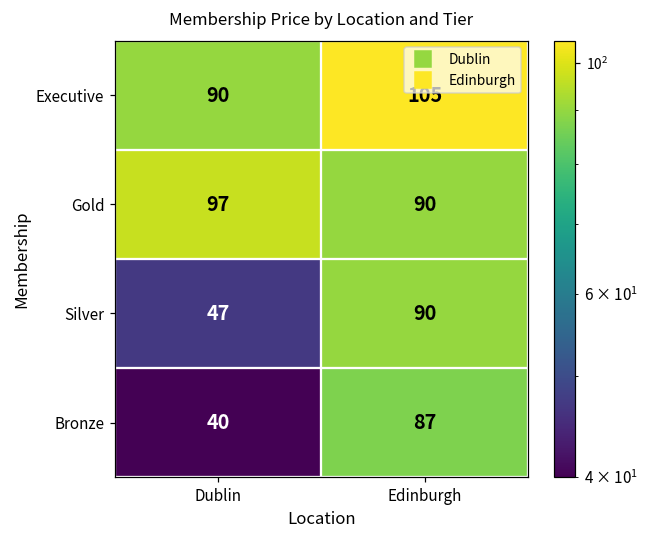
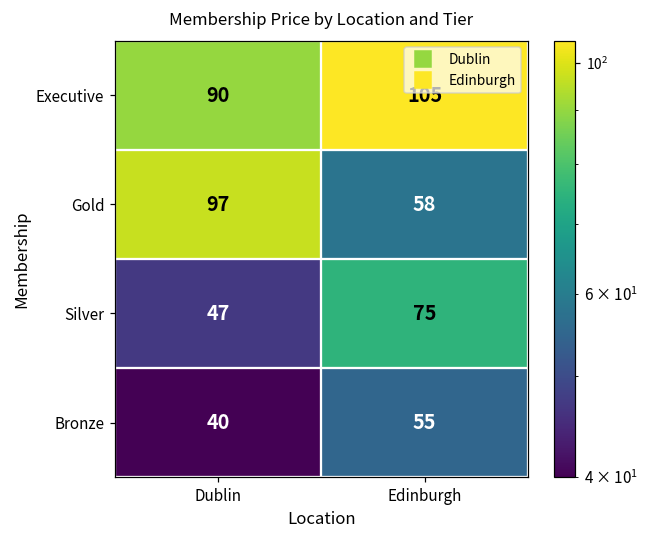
  {
    "Executive": {
      "Dublin": 90
    },
    "Gold": {
      "Dublin": 97,
-     "Edinburgh": 90
+     "Edinburgh": 58
    },
    "Silver": {
      "Dublin": 47,
-     "Edinburgh": 90
+     "Edinburgh": 75
    },
    "Bronze": {
      "Dublin": 40,
-     "Edinburgh": 87
+     "Edinburgh": 55
    }
  }
